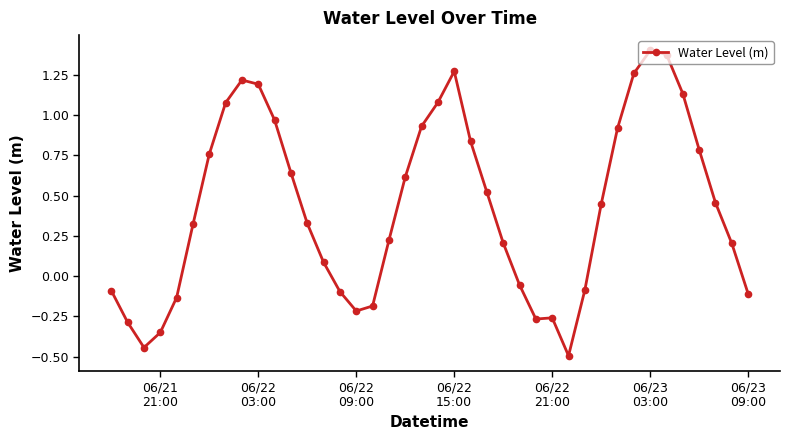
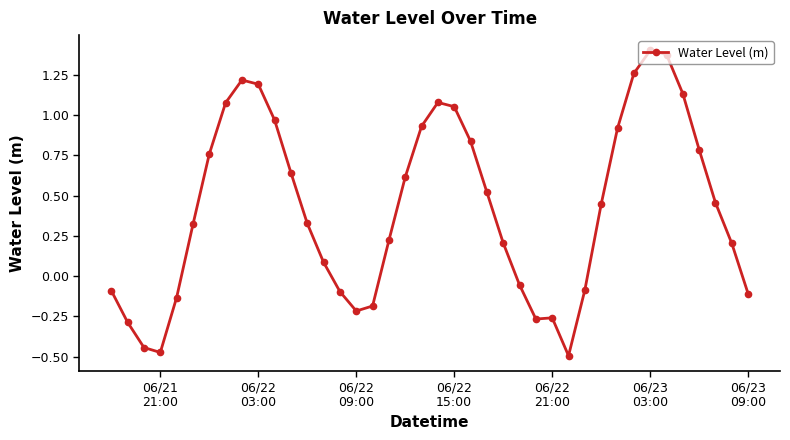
  {
-   "06/21 21:00": -0.35,
+   "06/21 21:00": -0.47,
    "06/22 03:00": 1.19,
    "06/22 09:00": -0.22,
-   "06/22 15:00": 1.27,
+   "06/22 15:00": 1.05,
    "06/22 21:00": -0.26,
    "06/23 09:00": -0.11
  }
